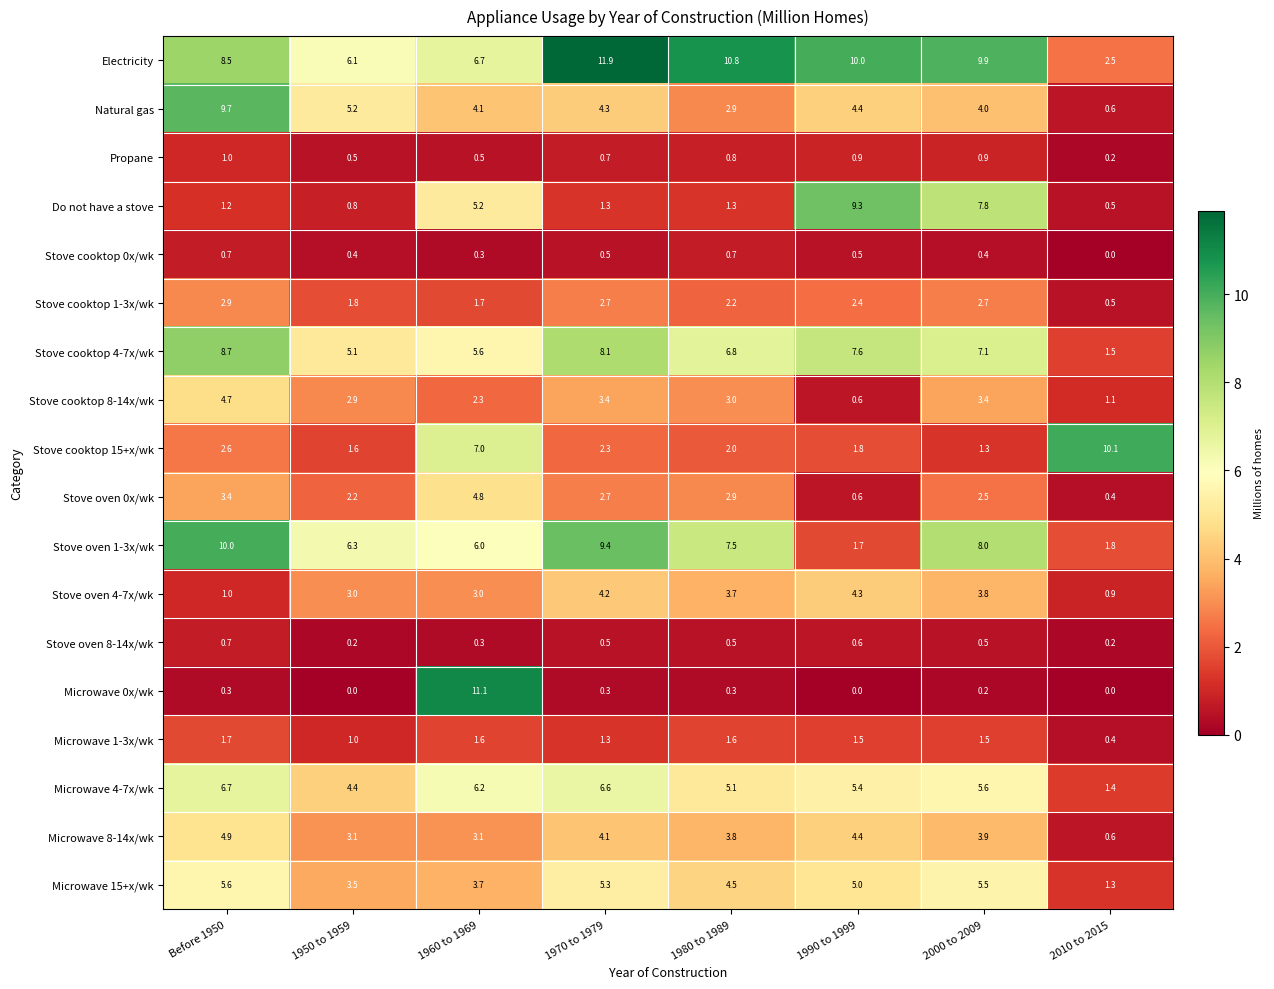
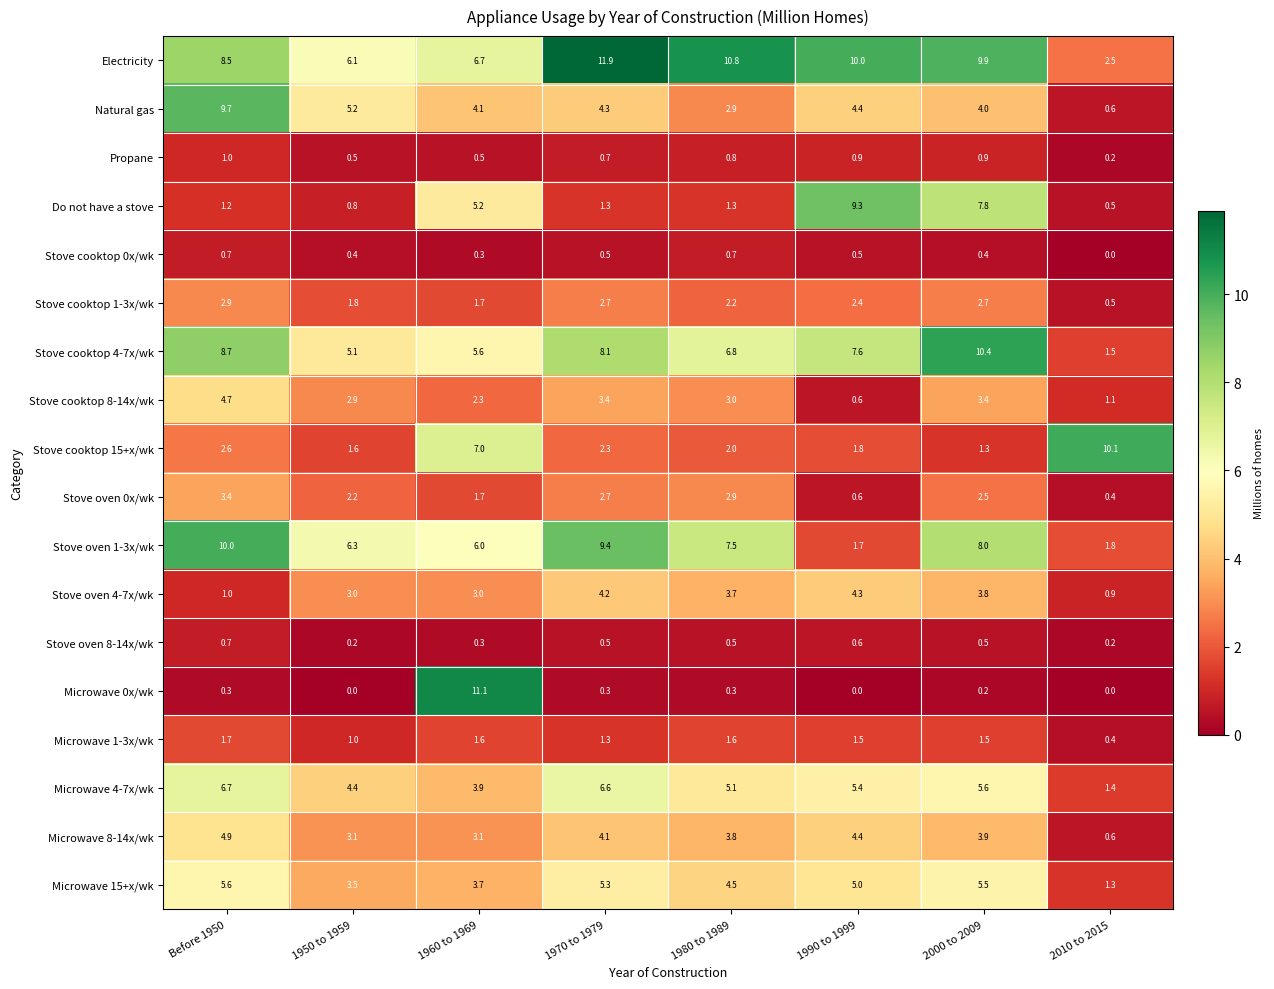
  {
    "Electricity": {
      "Before 1950": 8.5,
      "1950 to 1959": 6.1,
      "1960 to 1969": 6.7,
      "1970 to 1979": 11.9,
      "1980 to 1989": 10.8,
      "1990 to 1999": 10.0,
      "2000 to 2009": 9.9,
      "2010 to 2015": 2.5
    },
    "Natural gas": {
      "Before 1950": 9.7,
      "1950 to 1959": 5.2,
      "1960 to 1969": 4.1,
      "1970 to 1979": 4.3,
      "1980 to 1989": 2.9,
      "1990 to 1999": 4.4,
      "2000 to 2009": 4.0,
      "2010 to 2015": 0.6
    },
    "Propane": {
      "Before 1950": 1.0,
      "1950 to 1959": 0.5,
      "1960 to 1969": 0.5,
      "1970 to 1979": 0.7,
      "1980 to 1989": 0.8,
      "1990 to 1999": 0.9,
      "2000 to 2009": 0.9,
      "2010 to 2015": 0.2
    },
    "Do not have a stove": {
      "Before 1950": 1.2,
      "1950 to 1959": 0.8,
      "1960 to 1969": 5.2,
      "1970 to 1979": 1.3,
      "1980 to 1989": 1.3,
      "1990 to 1999": 9.3,
      "2000 to 2009": 7.8,
      "2010 to 2015": 0.5
    },
    "Stove cooktop 0x/wk": {
      "Before 1950": 0.7,
      "1950 to 1959": 0.4,
      "1960 to 1969": 0.3,
      "1970 to 1979": 0.5,
      "1980 to 1989": 0.7,
      "1990 to 1999": 0.5,
      "2000 to 2009": 0.4,
      "2010 to 2015": 0.0
    },
    "Stove cooktop 1-3x/wk": {
      "Before 1950": 2.9,
      "1950 to 1959": 1.8,
      "1960 to 1969": 1.7,
      "1970 to 1979": 2.7,
      "1980 to 1989": 2.2,
      "1990 to 1999": 2.4,
      "2000 to 2009": 2.7,
      "2010 to 2015": 0.5
    },
    "Stove cooktop 4-7x/wk": {
      "Before 1950": 8.7,
      "1950 to 1959": 5.1,
      "1960 to 1969": 5.6,
      "1970 to 1979": 8.1,
      "1980 to 1989": 6.8,
      "1990 to 1999": 7.6,
-     "2000 to 2009": 7.1,
+     "2000 to 2009": 10.4,
      "2010 to 2015": 1.5
    },
    "Stove cooktop 8-14x/wk": {
      "Before 1950": 4.7,
      "1950 to 1959": 2.9,
      "1960 to 1969": 2.3,
      "1970 to 1979": 3.4,
      "1980 to 1989": 3.0,
      "1990 to 1999": 0.6,
      "2000 to 2009": 3.4,
      "2010 to 2015": 1.1
    },
    "Stove cooktop 15+x/wk": {
      "Before 1950": 2.6,
      "1950 to 1959": 1.6,
      "1960 to 1969": 7.0,
      "1970 to 1979": 2.3,
      "1980 to 1989": 2.0,
      "1990 to 1999": 1.8,
      "2000 to 2009": 1.3,
      "2010 to 2015": 10.1
    },
    "Stove oven 0x/wk": {
      "Before 1950": 3.4,
      "1950 to 1959": 2.2,
-     "1960 to 1969": 4.8,
+     "1960 to 1969": 1.7,
      "1970 to 1979": 2.7,
      "1980 to 1989": 2.9,
      "1990 to 1999": 0.6,
      "2000 to 2009": 2.5,
      "2010 to 2015": 0.4
    },
    "Stove oven 1-3x/wk": {
      "Before 1950": 10.0,
      "1950 to 1959": 6.3,
      "1960 to 1969": 6.0,
      "1970 to 1979": 9.4,
      "1980 to 1989": 7.5,
      "1990 to 1999": 1.7,
      "2000 to 2009": 8.0,
      "2010 to 2015": 1.8
    },
    "Stove oven 4-7x/wk": {
      "Before 1950": 1.0,
      "1950 to 1959": 3.0,
      "1960 to 1969": 3.0,
      "1970 to 1979": 4.2,
      "1980 to 1989": 3.7,
      "1990 to 1999": 4.3,
      "2000 to 2009": 3.8,
      "2010 to 2015": 0.9
    },
    "Stove oven 8-14x/wk": {
      "Before 1950": 0.7,
      "1950 to 1959": 0.2,
      "1960 to 1969": 0.3,
      "1970 to 1979": 0.5,
      "1980 to 1989": 0.5,
      "1990 to 1999": 0.6,
      "2000 to 2009": 0.5,
      "2010 to 2015": 0.2
    },
    "Microwave 0x/wk": {
      "Before 1950": 0.3,
      "1950 to 1959": 0.0,
      "1960 to 1969": 11.1,
      "1970 to 1979": 0.3,
      "1980 to 1989": 0.3,
      "1990 to 1999": 0.0,
      "2000 to 2009": 0.2,
      "2010 to 2015": 0.0
    },
    "Microwave 1-3x/wk": {
      "Before 1950": 1.7,
      "1950 to 1959": 1.0,
      "1960 to 1969": 1.6,
      "1970 to 1979": 1.3,
      "1980 to 1989": 1.6,
      "1990 to 1999": 1.5,
      "2000 to 2009": 1.5,
      "2010 to 2015": 0.4
    },
    "Microwave 4-7x/wk": {
      "Before 1950": 6.7,
      "1950 to 1959": 4.4,
-     "1960 to 1969": 6.2,
+     "1960 to 1969": 3.9,
      "1970 to 1979": 6.6,
      "1980 to 1989": 5.1,
      "1990 to 1999": 5.4,
      "2000 to 2009": 5.6,
      "2010 to 2015": 1.4
    },
    "Microwave 8-14x/wk": {
      "Before 1950": 4.9,
      "1950 to 1959": 3.1,
      "1960 to 1969": 3.1,
      "1970 to 1979": 4.1,
      "1980 to 1989": 3.8,
      "1990 to 1999": 4.4,
      "2000 to 2009": 3.9,
      "2010 to 2015": 0.6
    },
    "Microwave 15+x/wk": {
      "Before 1950": 5.6,
      "1950 to 1959": 3.5,
      "1960 to 1969": 3.7,
      "1970 to 1979": 5.3,
      "1980 to 1989": 4.5,
      "1990 to 1999": 5.0,
      "2000 to 2009": 5.5,
      "2010 to 2015": 1.3
    }
  }
